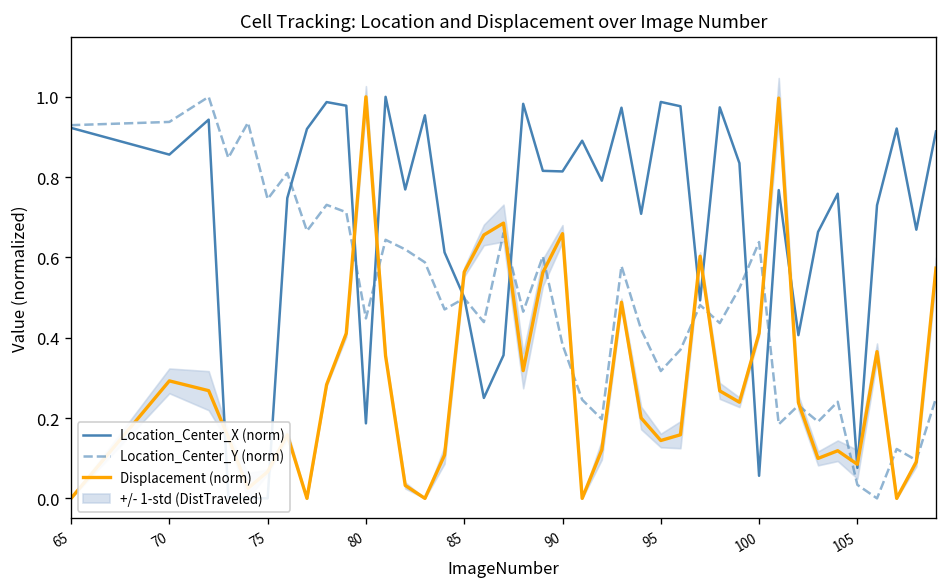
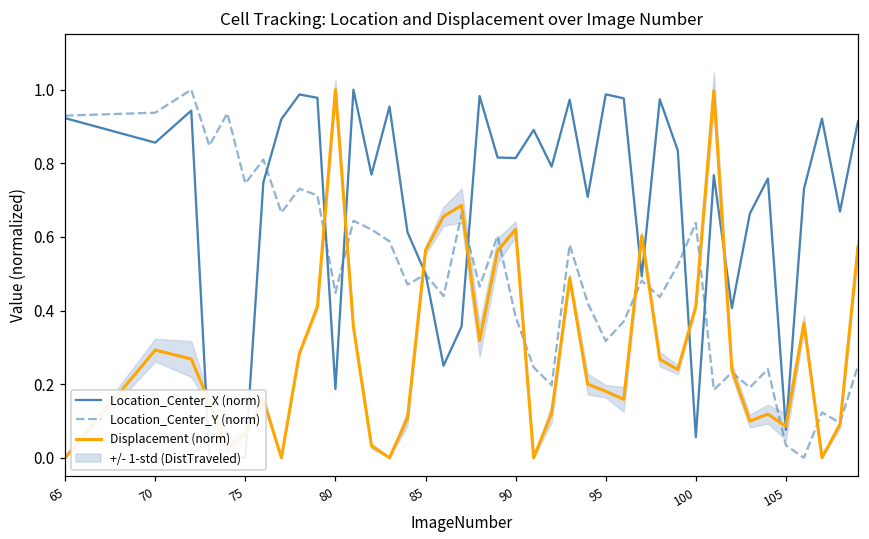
  {
    "Displacement (norm)": {
      "70": 0.29,
      "80": 1.00,
      "85": 0.56,
-     "90": 0.66,
-     "95": 0.14,
+     "90": 0.62,
+     "95": 0.18,
      "105": 0.08
    }
  }
